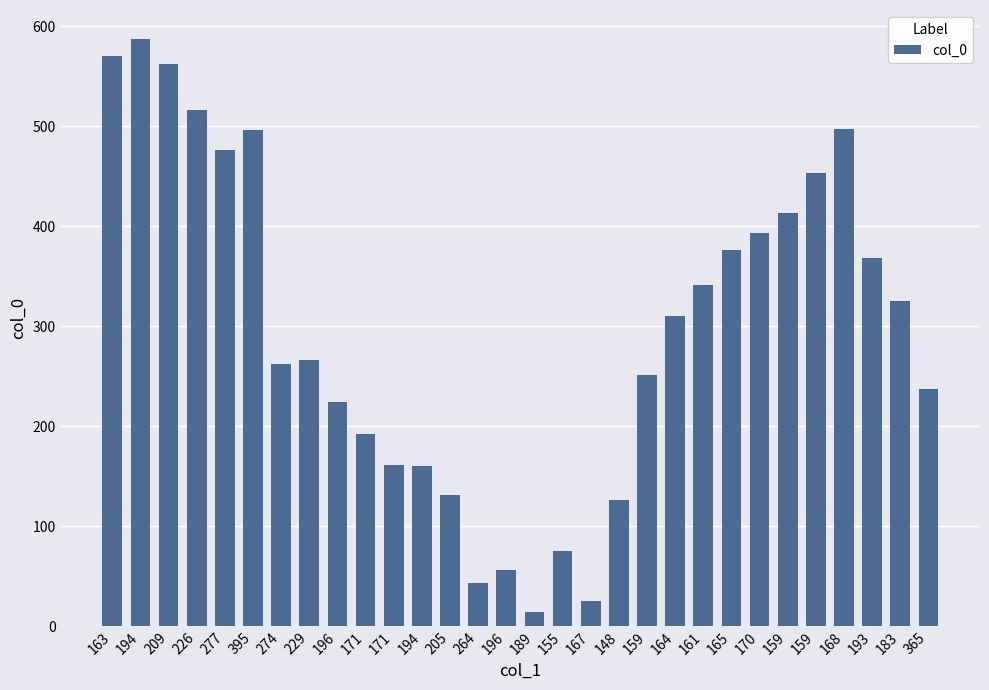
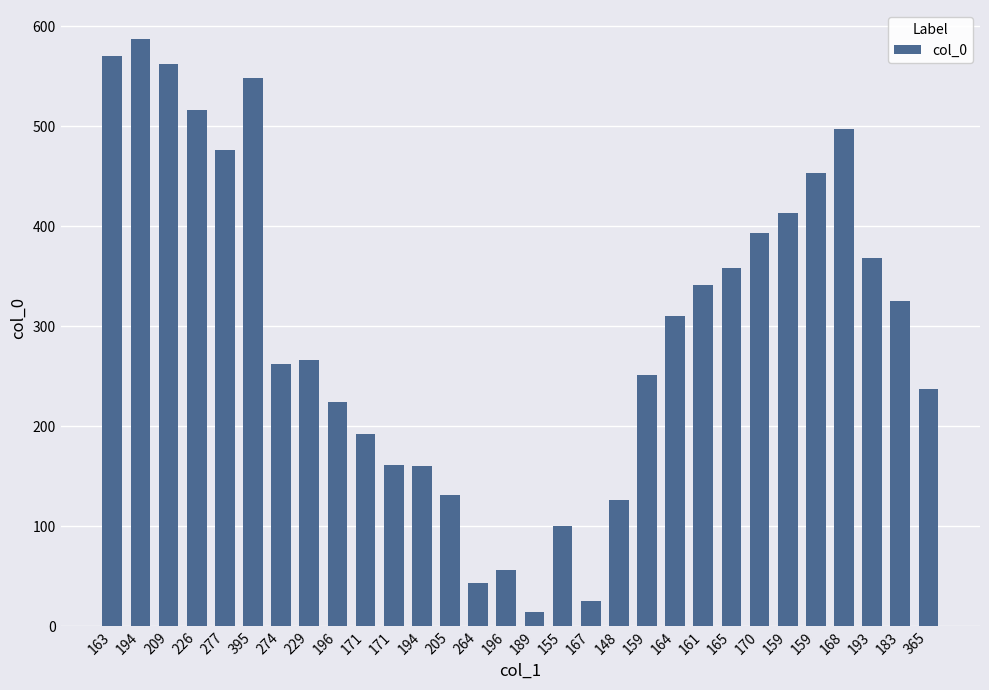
  {
    "163": 570,
    "209": 560,
    "226": 520,
    "277": 480,
-   "395": 500,
+   "395": 550,
    "274": 260,
    "229": 270,
    "205": 130,
    "264": 40,
    "189": 10,
-   "155": 80,
+   "155": 100,
    "167": 30,
    "148": 130,
    "164": 310,
    "161": 340,
-   "165": 380,
+   "165": 360,
    "170": 390,
    "168": 500,
    "193": 370,
    "183": 330,
    "365": 240
  }
